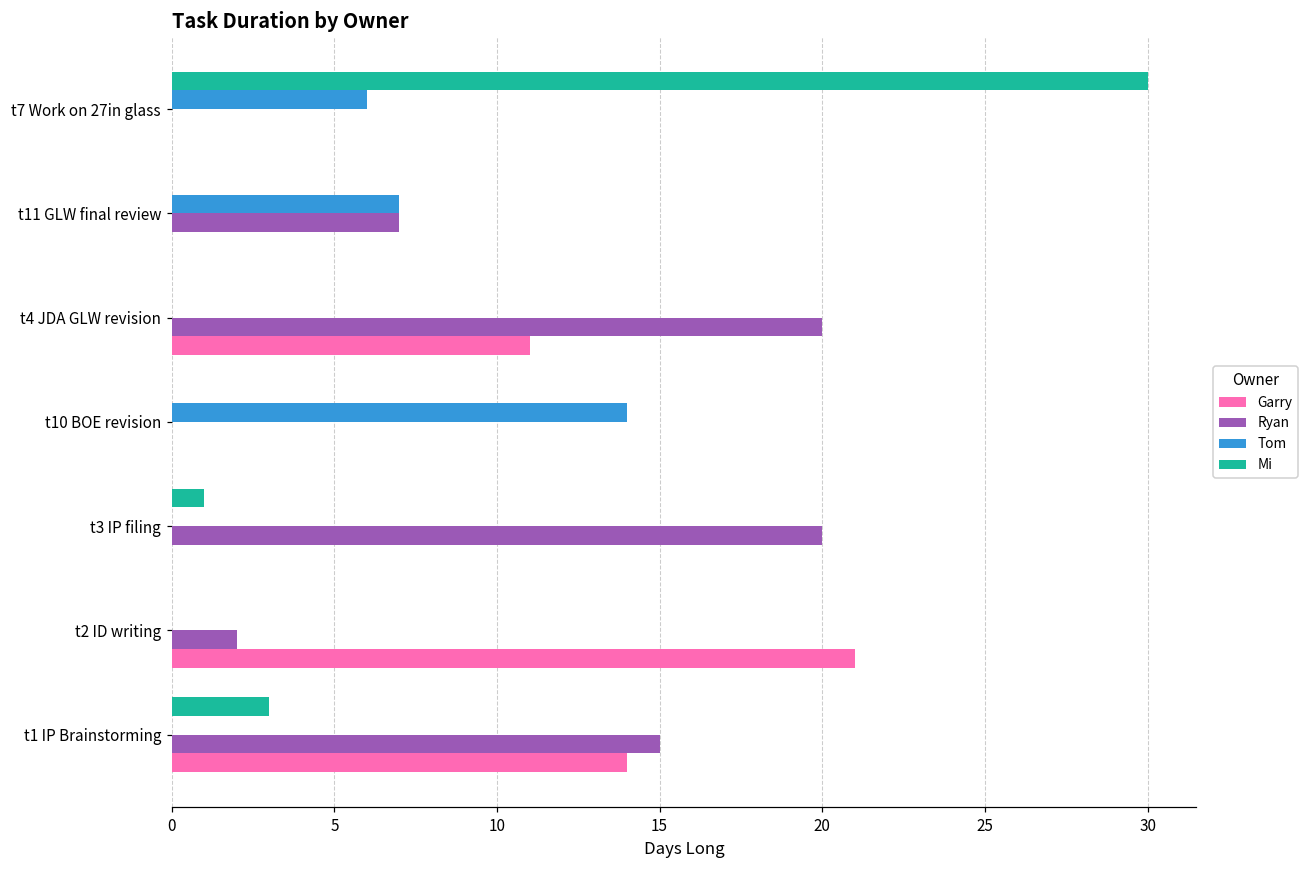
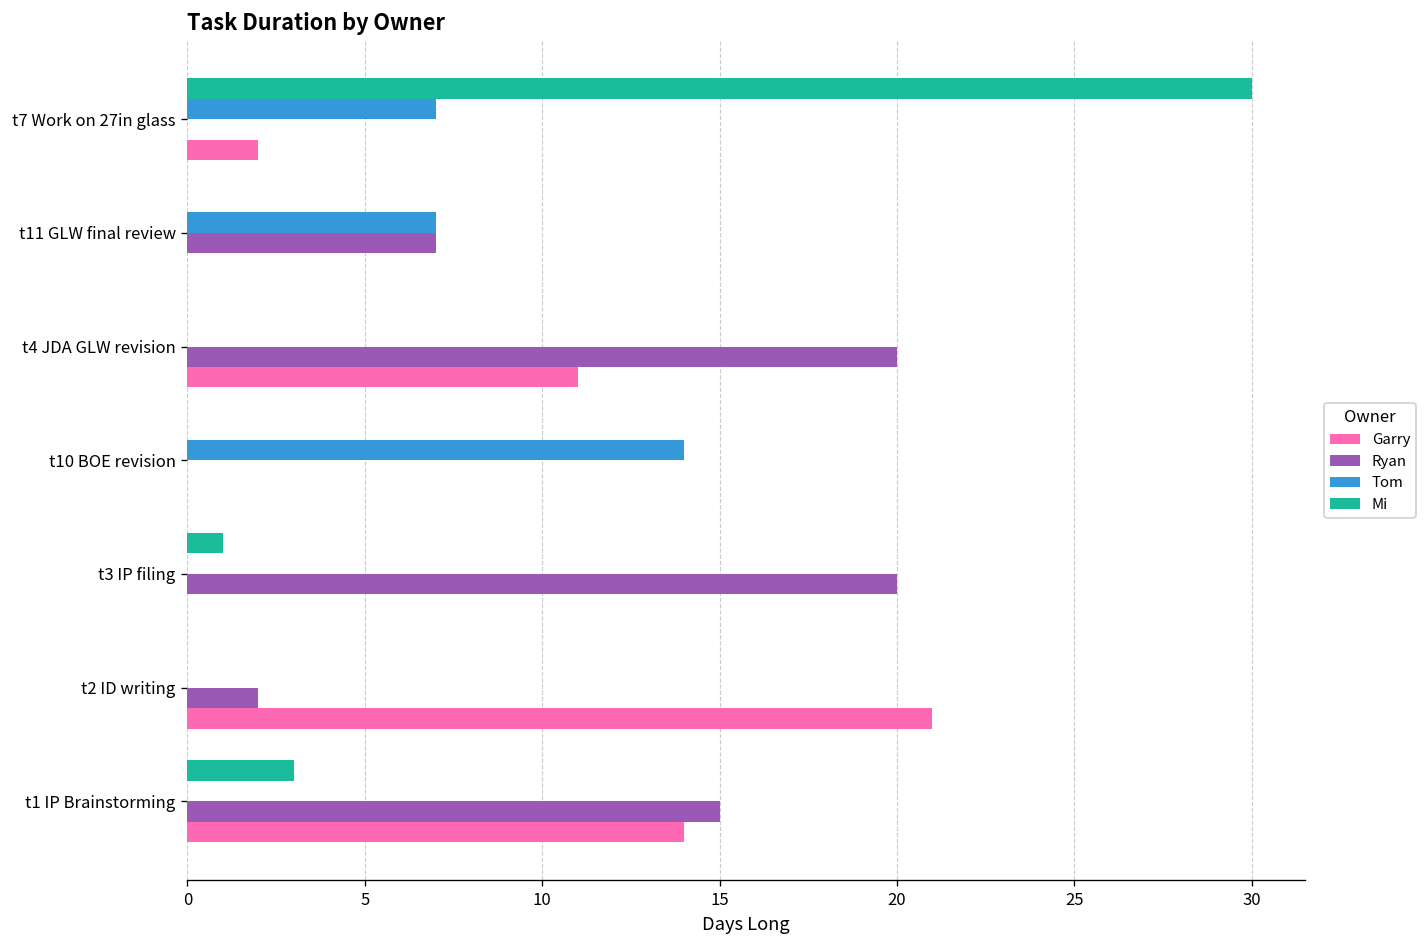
  {
    "Garry": {
-     "t7 Work on 27in glass": 0,
+     "t7 Work on 27in glass": 2,
      "t11 GLW final review": 0,
      "t4 JDA GLW revision": 11,
      "t10 BOE revision": 0,
      "t3 IP filing": 0,
      "t2 ID writing": 21,
      "t1 IP Brainstorming": 14
    },
    "Ryan": {
      "t7 Work on 27in glass": 0,
      "t11 GLW final review": 7,
      "t4 JDA GLW revision": 20,
      "t10 BOE revision": 0,
      "t3 IP filing": 20,
      "t2 ID writing": 2,
      "t1 IP Brainstorming": 15
    },
    "Tom": {
-     "t7 Work on 27in glass": 6,
+     "t7 Work on 27in glass": 7,
      "t11 GLW final review": 7,
      "t4 JDA GLW revision": 0,
      "t10 BOE revision": 14,
      "t3 IP filing": 0,
      "t2 ID writing": 0,
      "t1 IP Brainstorming": 0
    },
    "Mi": {
      "t7 Work on 27in glass": 30,
      "t11 GLW final review": 0,
      "t4 JDA GLW revision": 0,
      "t10 BOE revision": 0,
      "t3 IP filing": 1,
      "t2 ID writing": 0,
      "t1 IP Brainstorming": 3
    }
  }
